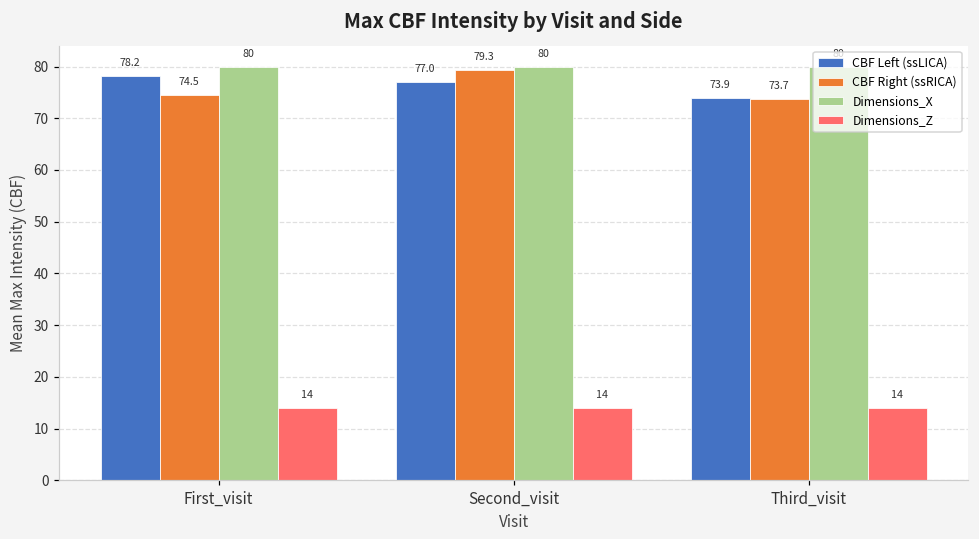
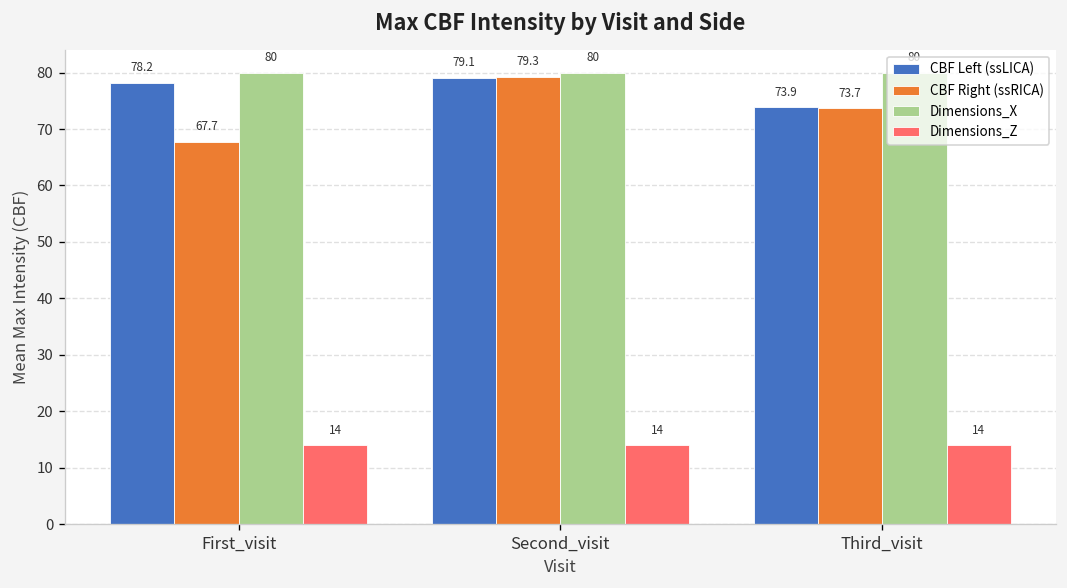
  {
    "CBF Left (ssLICA)": {
      "First_visit": 78.2,
-     "Second_visit": 77.0,
+     "Second_visit": 79.1,
      "Third_visit": 73.9
    },
    "CBF Right (ssRICA)": {
-     "First_visit": 74.5,
+     "First_visit": 67.7,
      "Second_visit": 79.3,
      "Third_visit": 73.7
    },
    "Dimensions_X": {
      "First_visit": 80,
      "Second_visit": 80
    },
    "Dimensions_Z": {
      "First_visit": 14,
      "Second_visit": 14,
      "Third_visit": 14
    }
  }
